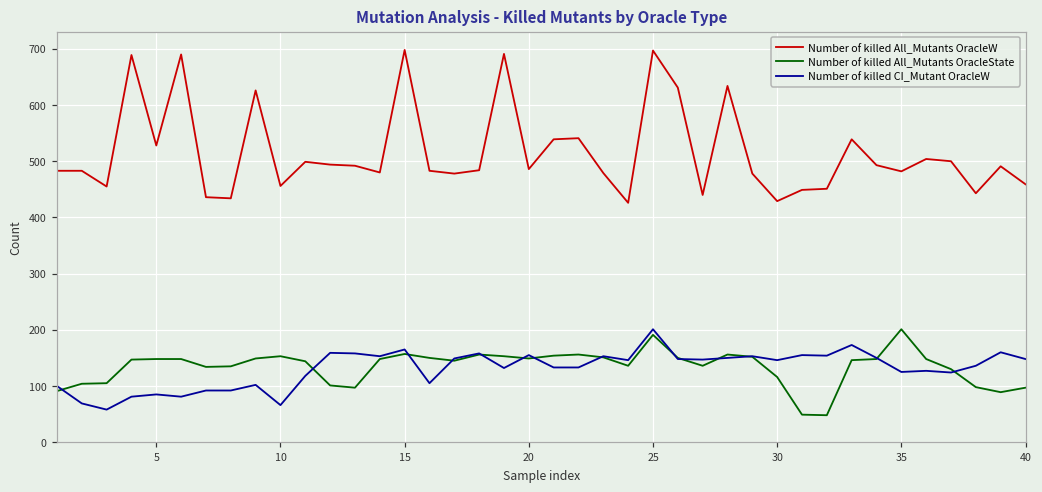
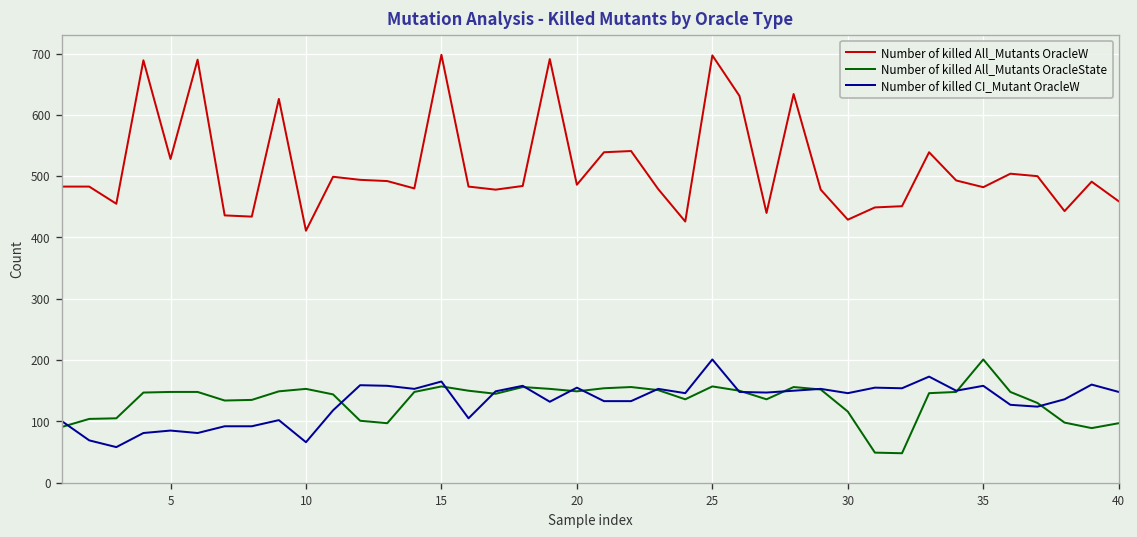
  {
    "Number of killed All_Mutants OracleW": {
      "5": 530,
-     "10": 460,
+     "10": 410,
      "15": 700,
      "20": 490,
      "25": 700,
      "30": 430,
      "35": 480,
      "40": 460
    },
    "Number of killed All_Mutants OracleState": {
      "5": 150,
      "10": 150,
      "15": 160,
      "20": 150,
-     "25": 190,
+     "25": 160,
      "30": 120,
      "35": 200,
      "40": 100
    },
    "Number of killed CI_Mutant OracleW": {
      "5": 90,
      "10": 70,
      "15": 170,
      "20": 160,
      "25": 200,
      "30": 150,
-     "35": 130,
+     "35": 160,
      "40": 150
    }
  }
